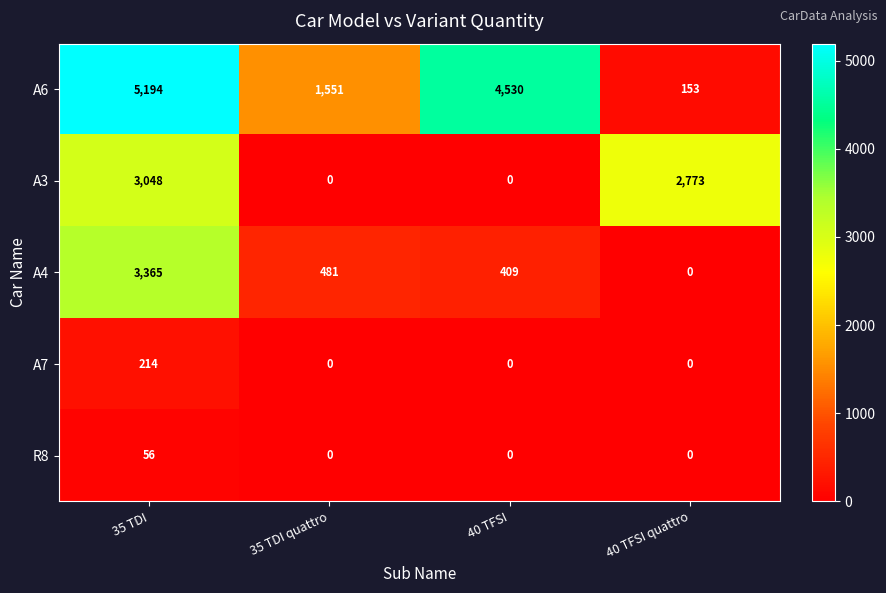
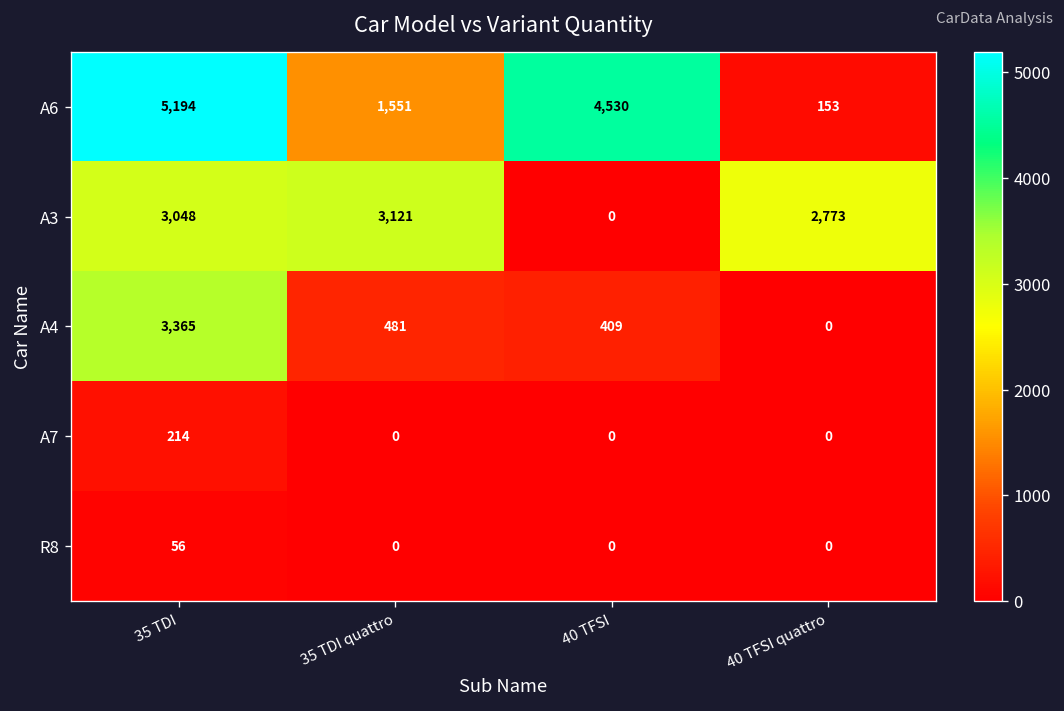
  {
    "A6": {
      "35 TDI": "5,194",
      "35 TDI quattro": "1,551",
      "40 TFSI": "4,530",
      "40 TFSI quattro": "153"
    },
    "A3": {
      "35 TDI": "3,048",
-     "35 TDI quattro": "0",
+     "35 TDI quattro": "3,121",
      "40 TFSI": "0",
      "40 TFSI quattro": "2,773"
    },
    "A4": {
      "35 TDI": "3,365",
      "35 TDI quattro": "481",
      "40 TFSI": "409",
      "40 TFSI quattro": "0"
    },
    "A7": {
      "35 TDI": "214",
      "35 TDI quattro": "0",
      "40 TFSI": "0",
      "40 TFSI quattro": "0"
    },
    "R8": {
      "35 TDI": "56",
      "35 TDI quattro": "0",
      "40 TFSI": "0",
      "40 TFSI quattro": "0"
    }
  }
